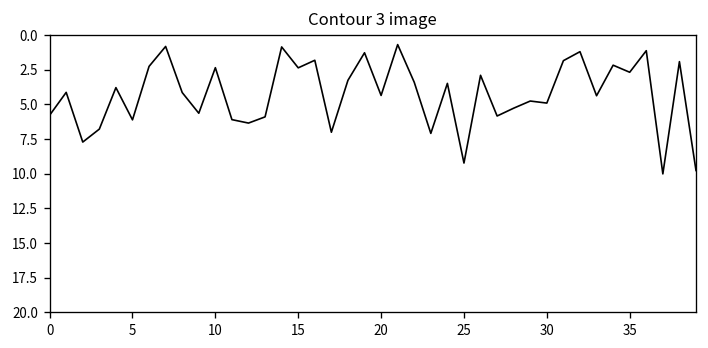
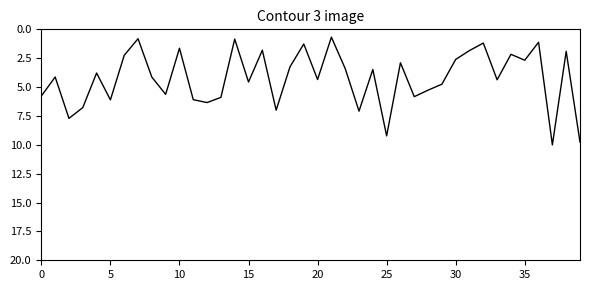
  {
    "0": 5.8,
    "5": 6.1,
-   "10": 2.3,
-   "15": 2.4,
+   "10": 1.6,
+   "15": 4.6,
    "20": 4.3,
    "25": 9.2,
-   "30": 4.9,
+   "30": 2.6,
    "35": 2.7
  }
